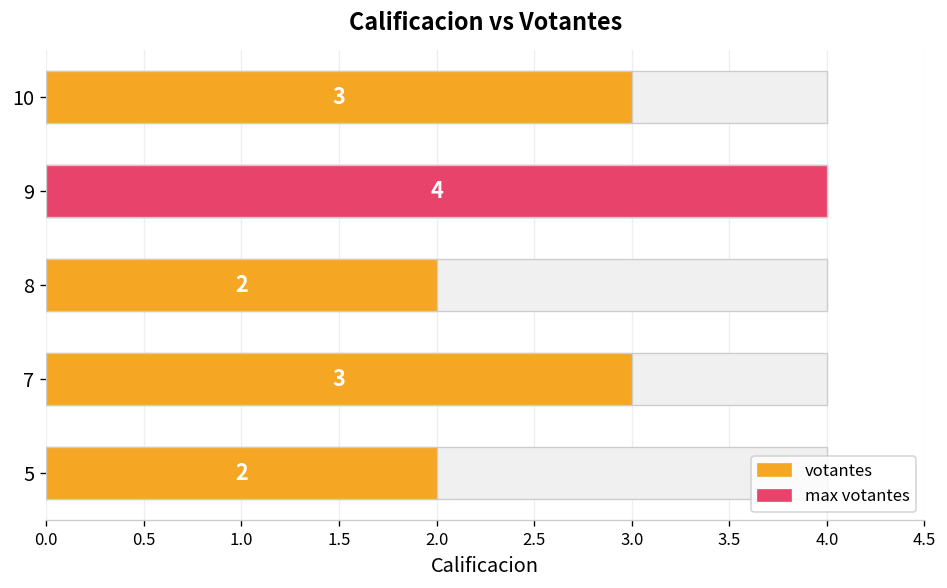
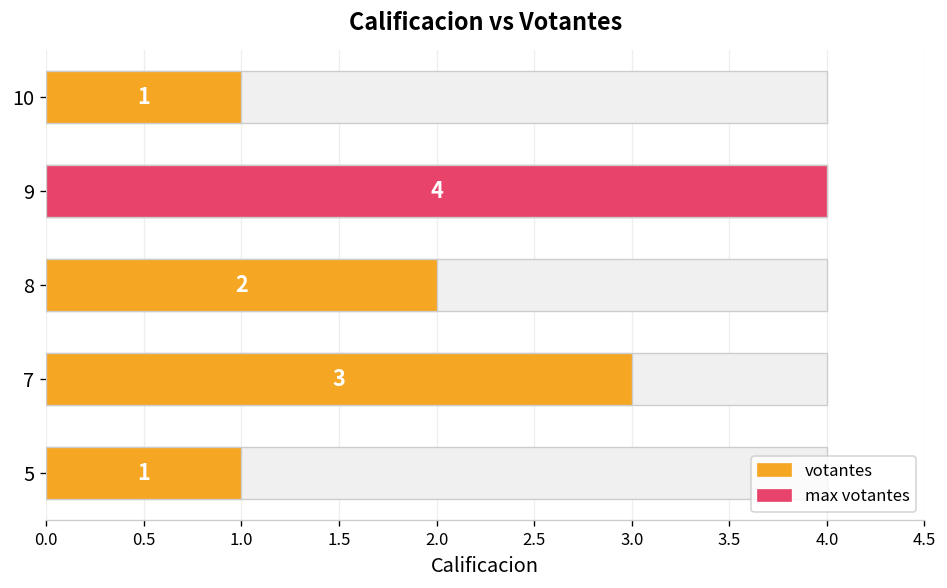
  {
    "max votantes": {
      "9": 4
    },
    "votantes": {
-     "10": 3,
+     "10": 1,
      "9": 4,
-     "5": 2
+     "5": 1
    }
  }
